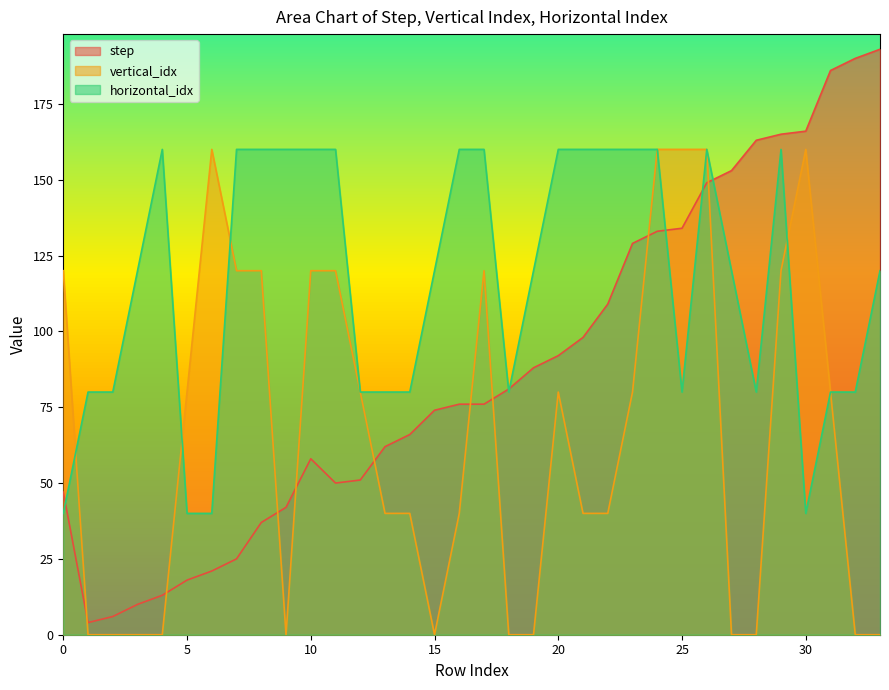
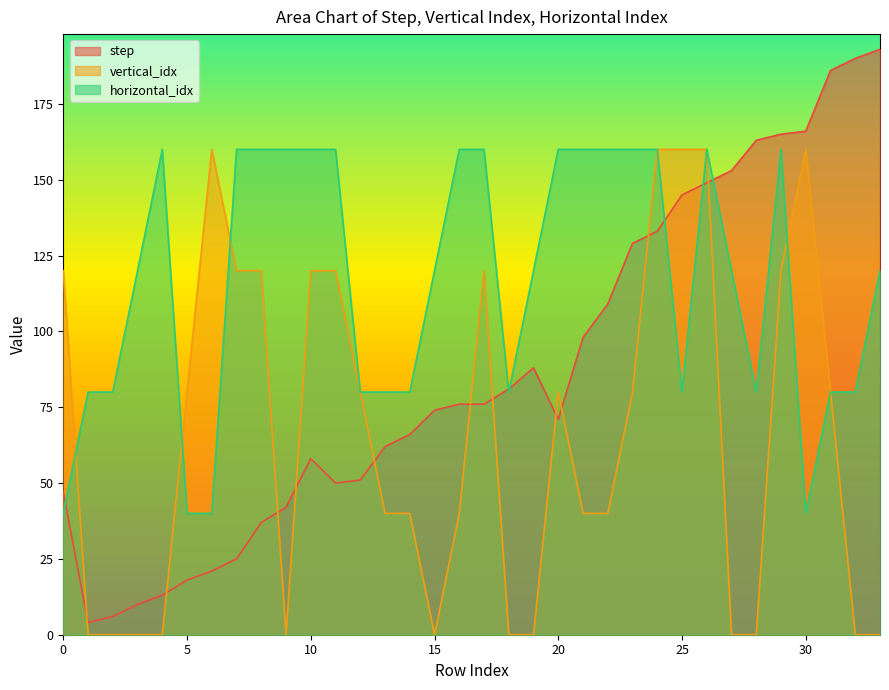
  {
    "step": {
      "0": 47,
      "5": 18,
      "10": 58,
      "15": 74,
-     "20": 92,
-     "25": 134,
+     "20": 71,
+     "25": 145,
      "30": 166
    },
    "vertical_idx": {
      "0": 120,
      "5": 80,
      "10": 120,
      "15": 0,
      "20": 80,
      "25": 160,
      "30": 160
    },
    "horizontal_idx": {
      "0": 40,
      "5": 40,
      "10": 160,
      "15": 120,
      "20": 160,
      "25": 80,
      "30": 40
    }
  }
